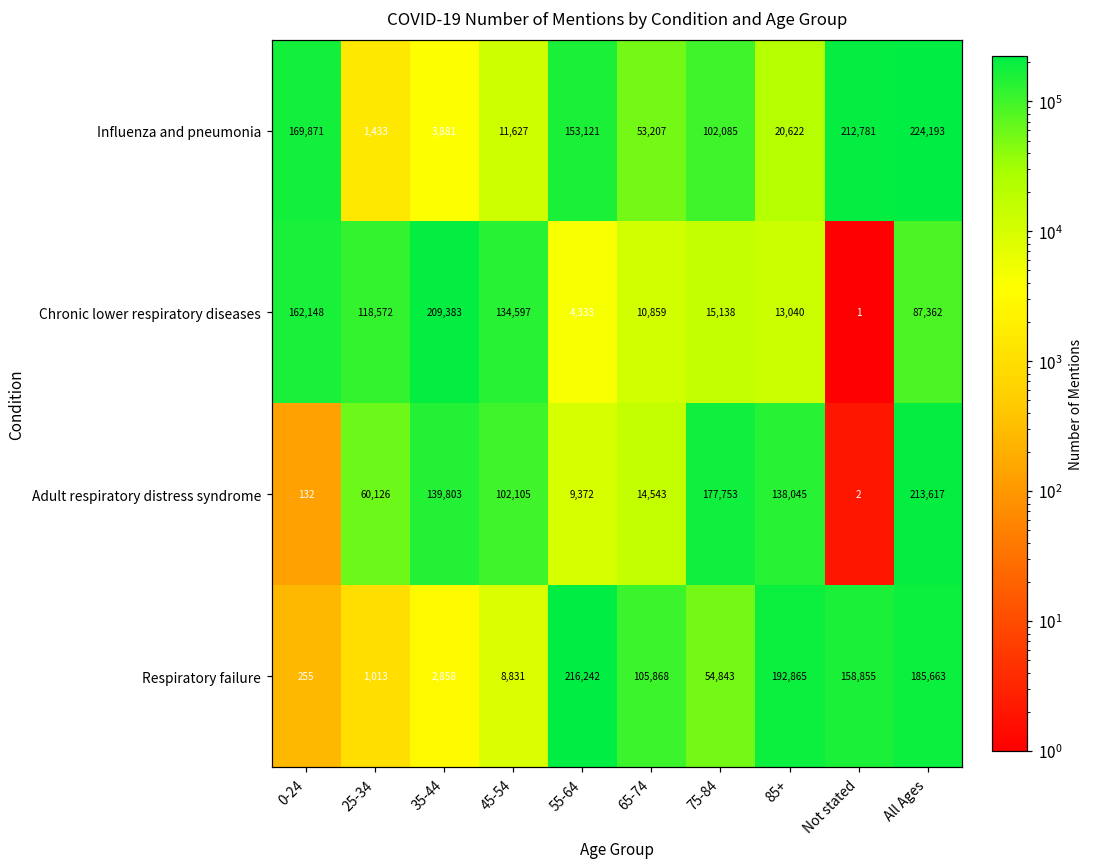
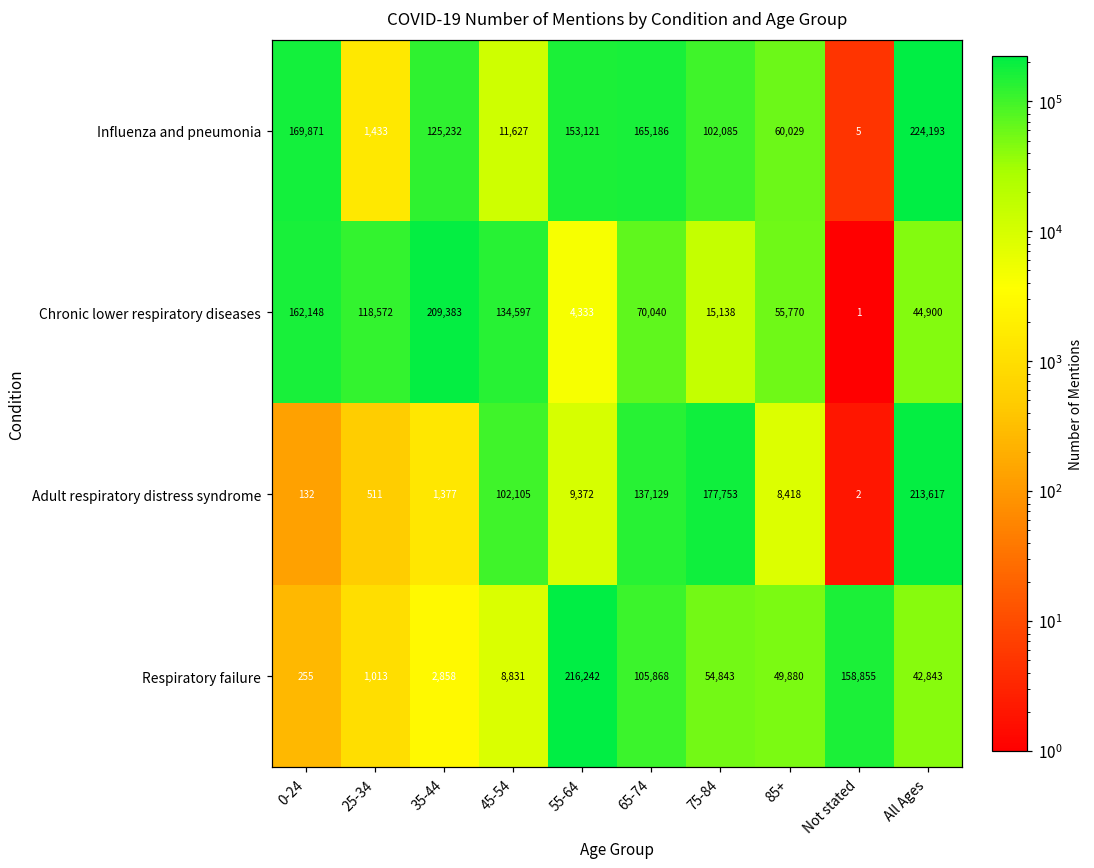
  {
    "Influenza and pneumonia": {
      "0-24": "169,871",
      "25-34": "1,433",
-     "35-44": "3,881",
+     "35-44": "125,232",
      "45-54": "11,627",
      "55-64": "153,121",
-     "65-74": "53,207",
+     "65-74": "165,186",
      "75-84": "102,085",
-     "85+": "20,622",
-     "Not stated": "212,781",
+     "85+": "60,029",
+     "Not stated": "5",
      "All Ages": "224,193"
    },
    "Chronic lower respiratory diseases": {
      "0-24": "162,148",
      "25-34": "118,572",
      "35-44": "209,383",
      "45-54": "134,597",
      "55-64": "4,333",
-     "65-74": "10,859",
+     "65-74": "70,040",
      "75-84": "15,138",
-     "85+": "13,040",
+     "85+": "55,770",
      "Not stated": "1",
-     "All Ages": "87,362"
+     "All Ages": "44,900"
    },
    "Adult respiratory distress syndrome": {
      "0-24": "132",
-     "25-34": "60,126",
-     "35-44": "139,803",
+     "25-34": "511",
+     "35-44": "1,377",
      "45-54": "102,105",
      "55-64": "9,372",
-     "65-74": "14,543",
+     "65-74": "137,129",
      "75-84": "177,753",
-     "85+": "138,045",
+     "85+": "8,418",
      "Not stated": "2",
      "All Ages": "213,617"
    },
    "Respiratory failure": {
      "0-24": "255",
      "25-34": "1,013",
      "35-44": "2,858",
      "45-54": "8,831",
      "55-64": "216,242",
      "65-74": "105,868",
      "75-84": "54,843",
-     "85+": "192,865",
+     "85+": "49,880",
      "Not stated": "158,855",
-     "All Ages": "185,663"
+     "All Ages": "42,843"
    }
  }
